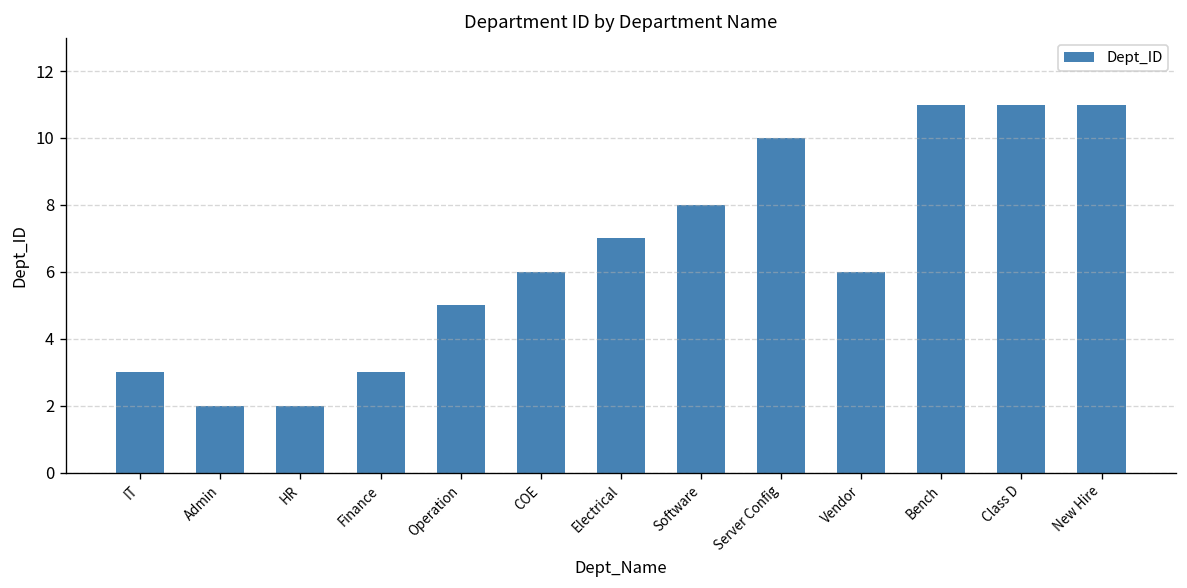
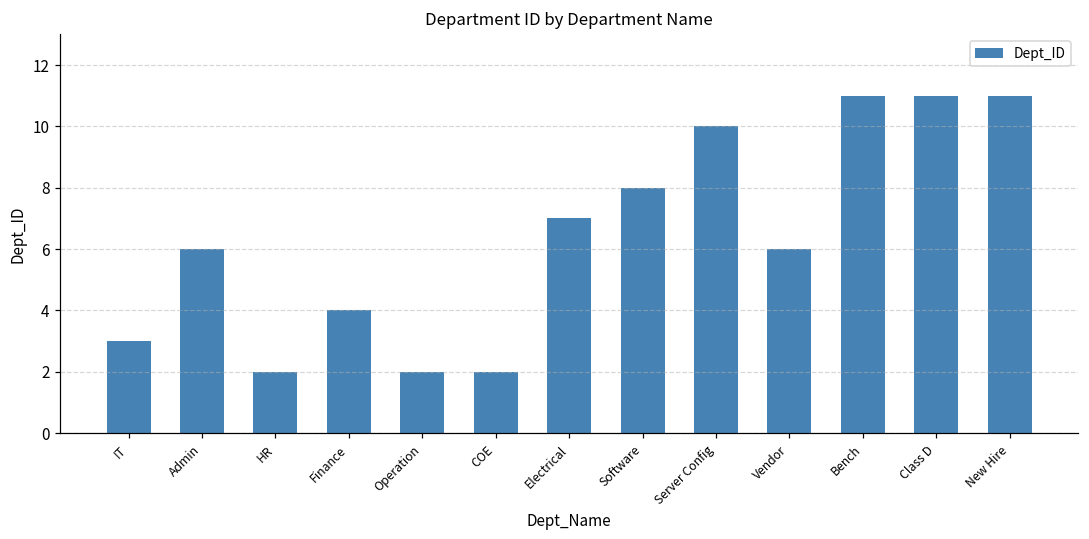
  {
    "IT": 3,
-   "Admin": 2,
+   "Admin": 6,
    "HR": 2,
-   "Finance": 3,
-   "Operation": 5,
-   "COE": 6,
+   "Finance": 4,
+   "Operation": 2,
+   "COE": 2,
    "Electrical": 7,
    "Software": 8,
    "Server Config": 10,
    "Vendor": 6,
    "Bench": 11,
    "Class D": 11,
    "New Hire": 11
  }
